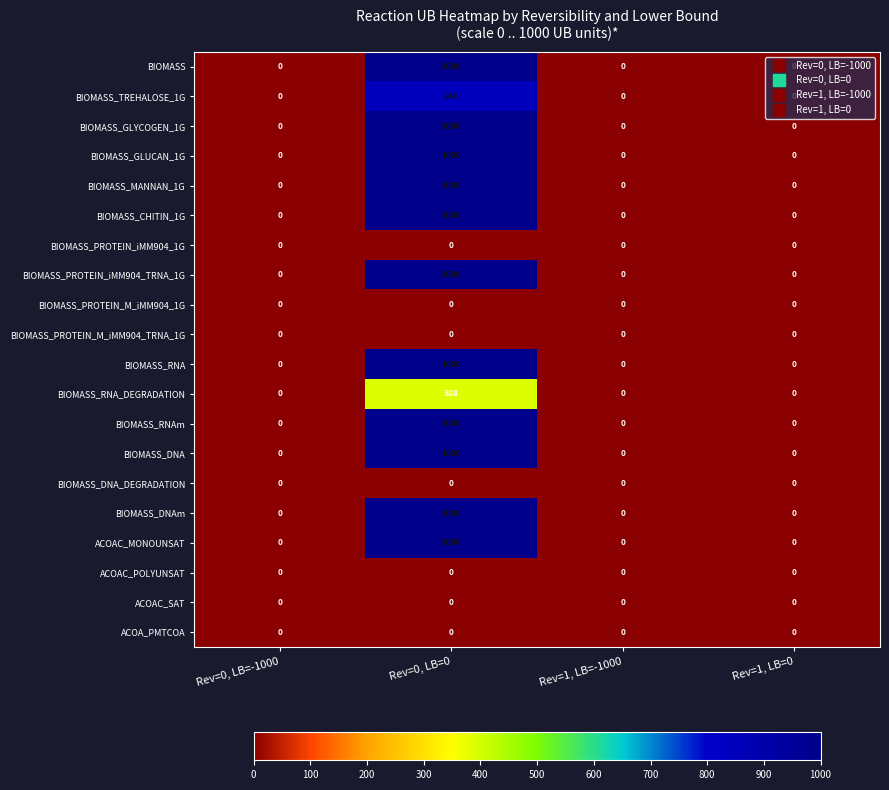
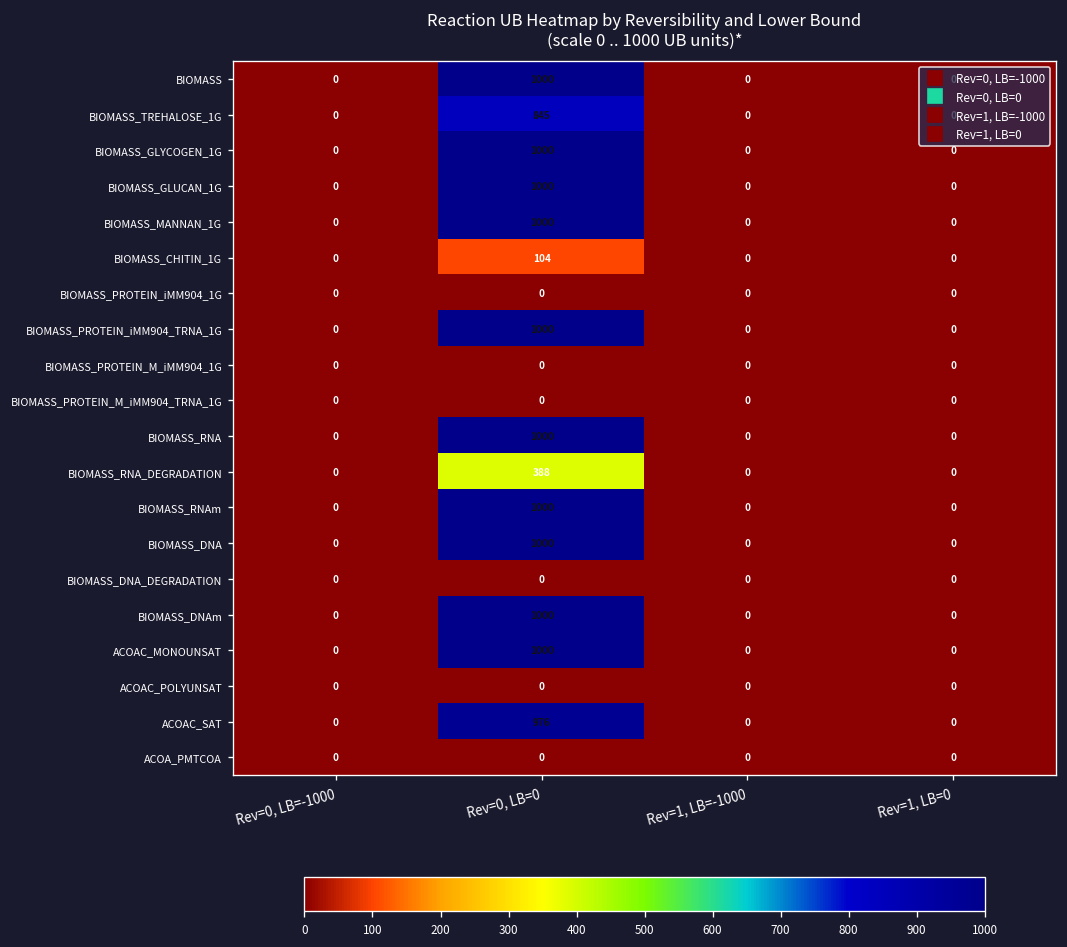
  {
    "BIOMASS": {
      "Rev=0, LB=-1000": 0,
      "Rev=0, LB=0": 1000,
      "Rev=1, LB=-1000": 0
    },
    "BIOMASS_TREHALOSE_1G": {
      "Rev=0, LB=-1000": 0,
      "Rev=0, LB=0": 845,
      "Rev=1, LB=-1000": 0
    },
    "BIOMASS_GLYCOGEN_1G": {
      "Rev=0, LB=-1000": 0,
      "Rev=0, LB=0": 1000,
      "Rev=1, LB=-1000": 0,
      "Rev=1, LB=0": 0
    },
    "BIOMASS_GLUCAN_1G": {
      "Rev=0, LB=-1000": 0,
      "Rev=0, LB=0": 1000,
      "Rev=1, LB=-1000": 0,
      "Rev=1, LB=0": 0
    },
    "BIOMASS_MANNAN_1G": {
      "Rev=0, LB=-1000": 0,
      "Rev=0, LB=0": 1000,
      "Rev=1, LB=-1000": 0,
      "Rev=1, LB=0": 0
    },
    "BIOMASS_CHITIN_1G": {
      "Rev=0, LB=-1000": 0,
-     "Rev=0, LB=0": 1000,
+     "Rev=0, LB=0": 104,
      "Rev=1, LB=-1000": 0,
      "Rev=1, LB=0": 0
    },
    "BIOMASS_PROTEIN_iMM904_1G": {
      "Rev=0, LB=-1000": 0,
      "Rev=0, LB=0": 0,
      "Rev=1, LB=-1000": 0,
      "Rev=1, LB=0": 0
    },
    "BIOMASS_PROTEIN_iMM904_TRNA_1G": {
      "Rev=0, LB=-1000": 0,
      "Rev=0, LB=0": 1000,
      "Rev=1, LB=-1000": 0,
      "Rev=1, LB=0": 0
    },
    "BIOMASS_PROTEIN_M_iMM904_1G": {
      "Rev=0, LB=-1000": 0,
      "Rev=0, LB=0": 0,
      "Rev=1, LB=-1000": 0,
      "Rev=1, LB=0": 0
    },
    "BIOMASS_PROTEIN_M_iMM904_TRNA_1G": {
      "Rev=0, LB=-1000": 0,
      "Rev=0, LB=0": 0,
      "Rev=1, LB=-1000": 0,
      "Rev=1, LB=0": 0
    },
    "BIOMASS_RNA": {
      "Rev=0, LB=-1000": 0,
      "Rev=0, LB=0": 1000,
      "Rev=1, LB=-1000": 0,
      "Rev=1, LB=0": 0
    },
    "BIOMASS_RNA_DEGRADATION": {
      "Rev=0, LB=-1000": 0,
      "Rev=0, LB=0": 388,
      "Rev=1, LB=-1000": 0,
      "Rev=1, LB=0": 0
    },
    "BIOMASS_RNAm": {
      "Rev=0, LB=-1000": 0,
      "Rev=0, LB=0": 1000,
      "Rev=1, LB=-1000": 0,
      "Rev=1, LB=0": 0
    },
    "BIOMASS_DNA": {
      "Rev=0, LB=-1000": 0,
      "Rev=0, LB=0": 1000,
      "Rev=1, LB=-1000": 0,
      "Rev=1, LB=0": 0
    },
    "BIOMASS_DNA_DEGRADATION": {
      "Rev=0, LB=-1000": 0,
      "Rev=0, LB=0": 0,
      "Rev=1, LB=-1000": 0,
      "Rev=1, LB=0": 0
    },
    "BIOMASS_DNAm": {
      "Rev=0, LB=-1000": 0,
      "Rev=0, LB=0": 1000,
      "Rev=1, LB=-1000": 0,
      "Rev=1, LB=0": 0
    },
    "ACOAC_MONOUNSAT": {
      "Rev=0, LB=-1000": 0,
      "Rev=0, LB=0": 1000,
      "Rev=1, LB=-1000": 0,
      "Rev=1, LB=0": 0
    },
    "ACOAC_POLYUNSAT": {
      "Rev=0, LB=-1000": 0,
      "Rev=0, LB=0": 0,
      "Rev=1, LB=-1000": 0,
      "Rev=1, LB=0": 0
    },
    "ACOAC_SAT": {
      "Rev=0, LB=-1000": 0,
-     "Rev=0, LB=0": 0,
+     "Rev=0, LB=0": 976,
      "Rev=1, LB=-1000": 0,
      "Rev=1, LB=0": 0
    },
    "ACOA_PMTCOA": {
      "Rev=0, LB=-1000": 0,
      "Rev=0, LB=0": 0,
      "Rev=1, LB=-1000": 0,
      "Rev=1, LB=0": 0
    }
  }
